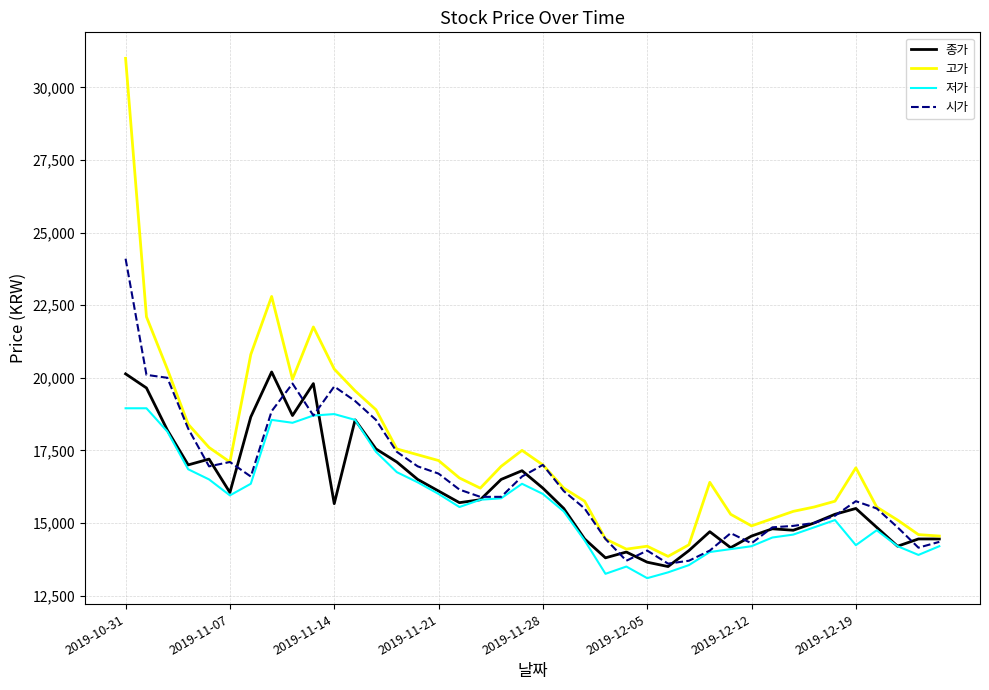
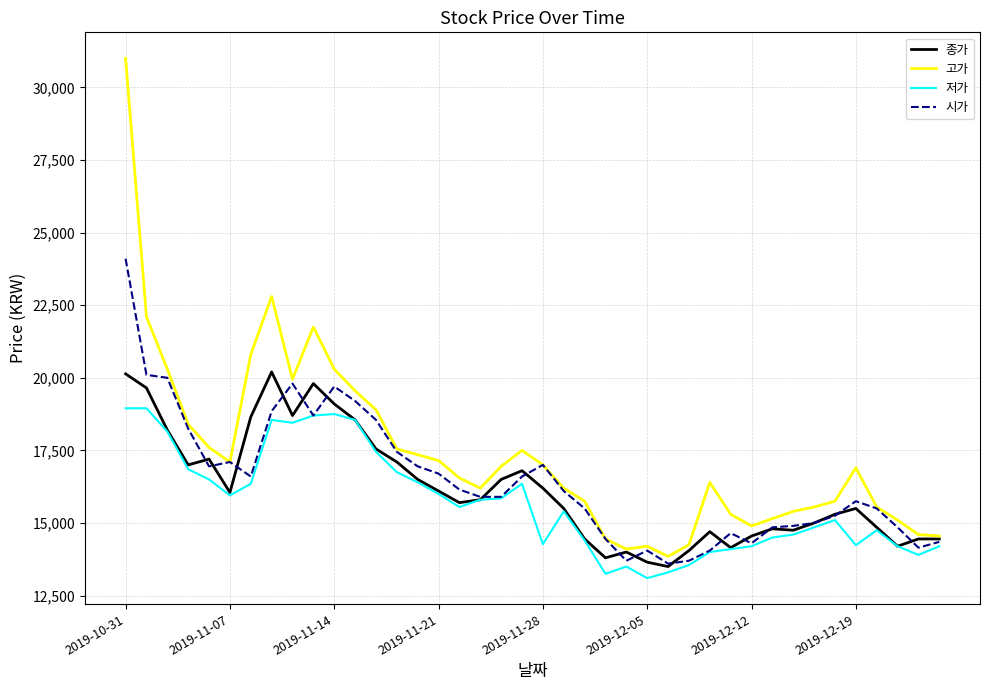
  {
    "종가": {
      "2019-10-31": "20,100",
      "2019-11-07": "16,100",
-     "2019-11-14": "15,700",
+     "2019-11-14": "19,100",
      "2019-11-21": "16,100",
      "2019-11-28": "16,200",
      "2019-12-05": "13,700",
      "2019-12-12": "14,600",
      "2019-12-19": "15,500"
    },
    "고가": {
      "2019-10-31": "31,000",
      "2019-11-14": "20,300",
      "2019-11-21": "17,200",
      "2019-12-05": "14,200",
      "2019-12-12": "14,900",
      "2019-12-19": "16,900"
    },
    "저가": {
      "2019-10-31": "19,000",
      "2019-11-07": "16,000",
      "2019-11-14": "18,800",
      "2019-11-21": "16,000",
-     "2019-11-28": "16,000",
+     "2019-11-28": "14,300",
      "2019-12-05": "13,100",
      "2019-12-12": "14,200",
      "2019-12-19": "14,200"
    },
    "시가": {
      "2019-10-31": "24,100",
      "2019-11-14": "19,700",
      "2019-11-21": "16,700",
      "2019-12-05": "14,100",
      "2019-12-12": "14,300",
      "2019-12-19": "15,800"
    }
  }
